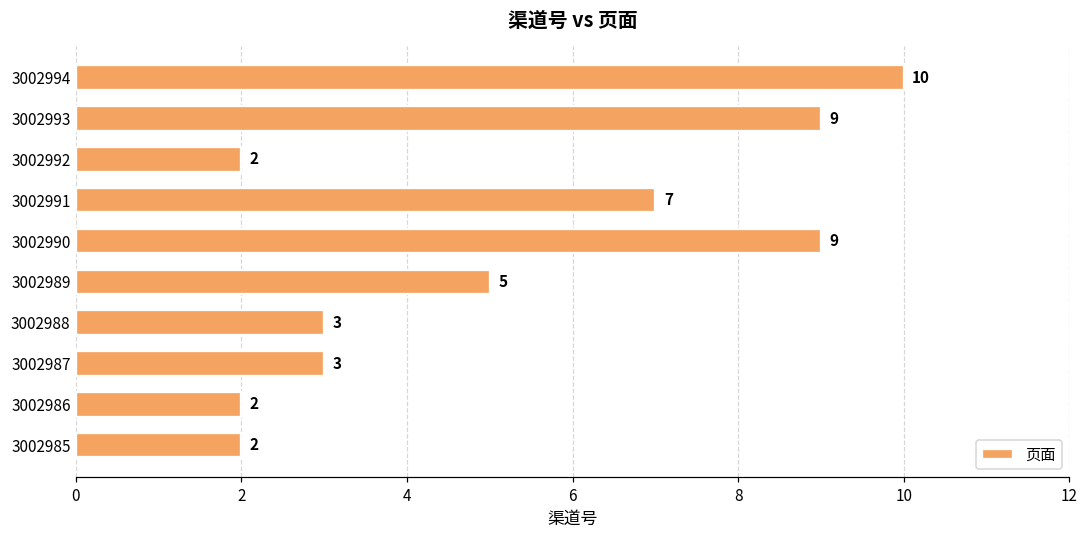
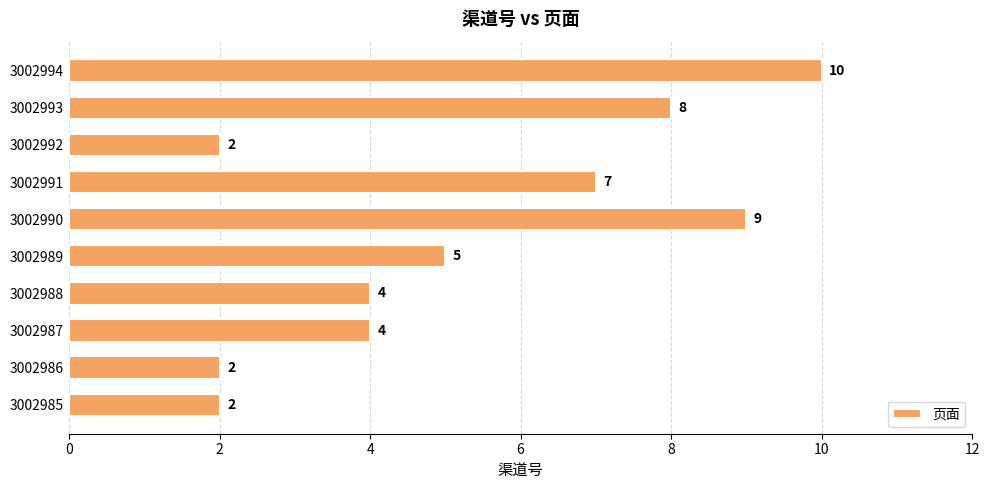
  {
    "3002994": 10,
-   "3002993": 9,
+   "3002993": 8,
    "3002992": 2,
    "3002991": 7,
    "3002990": 9,
    "3002989": 5,
-   "3002988": 3,
-   "3002987": 3,
+   "3002988": 4,
+   "3002987": 4,
    "3002986": 2,
    "3002985": 2
  }
